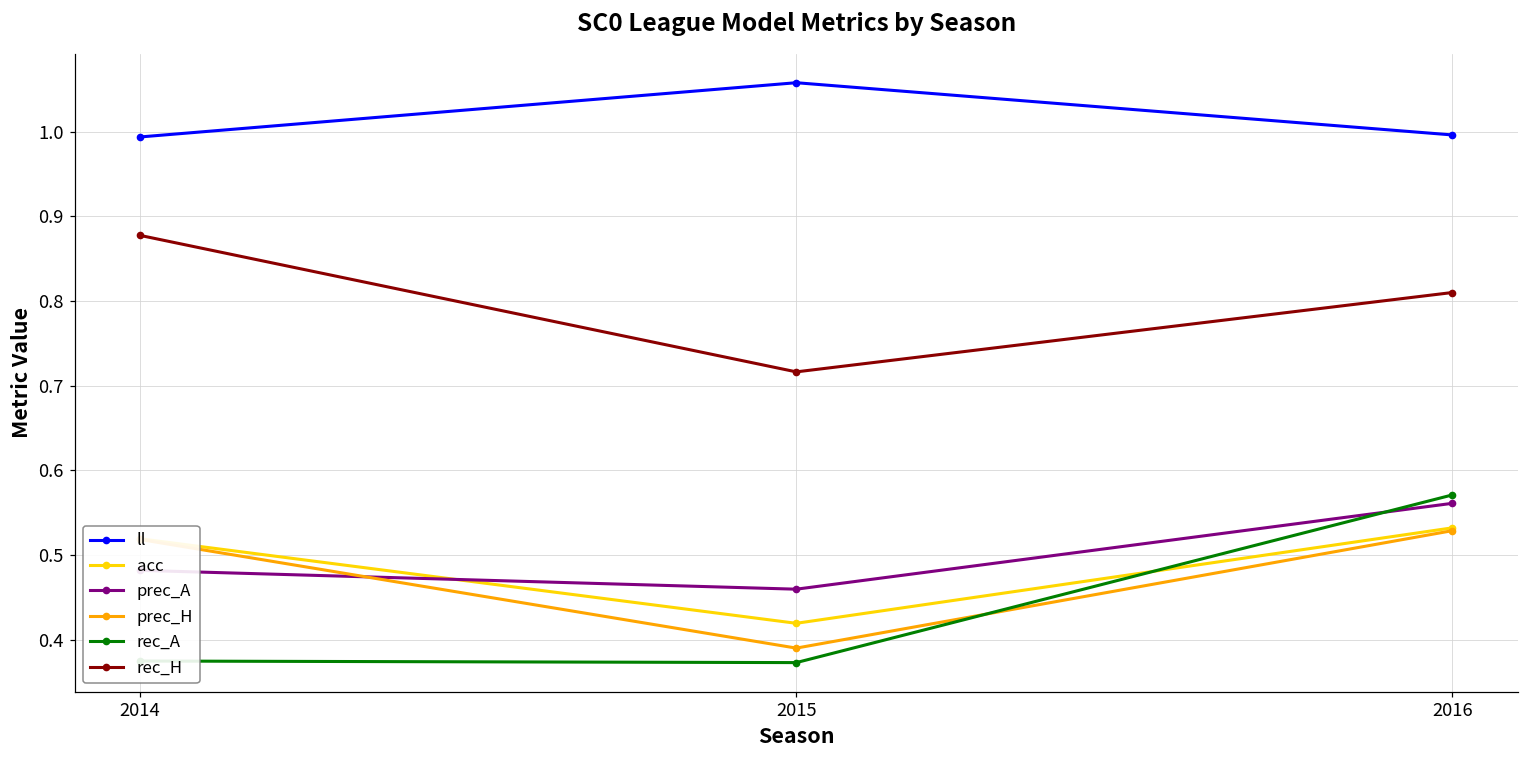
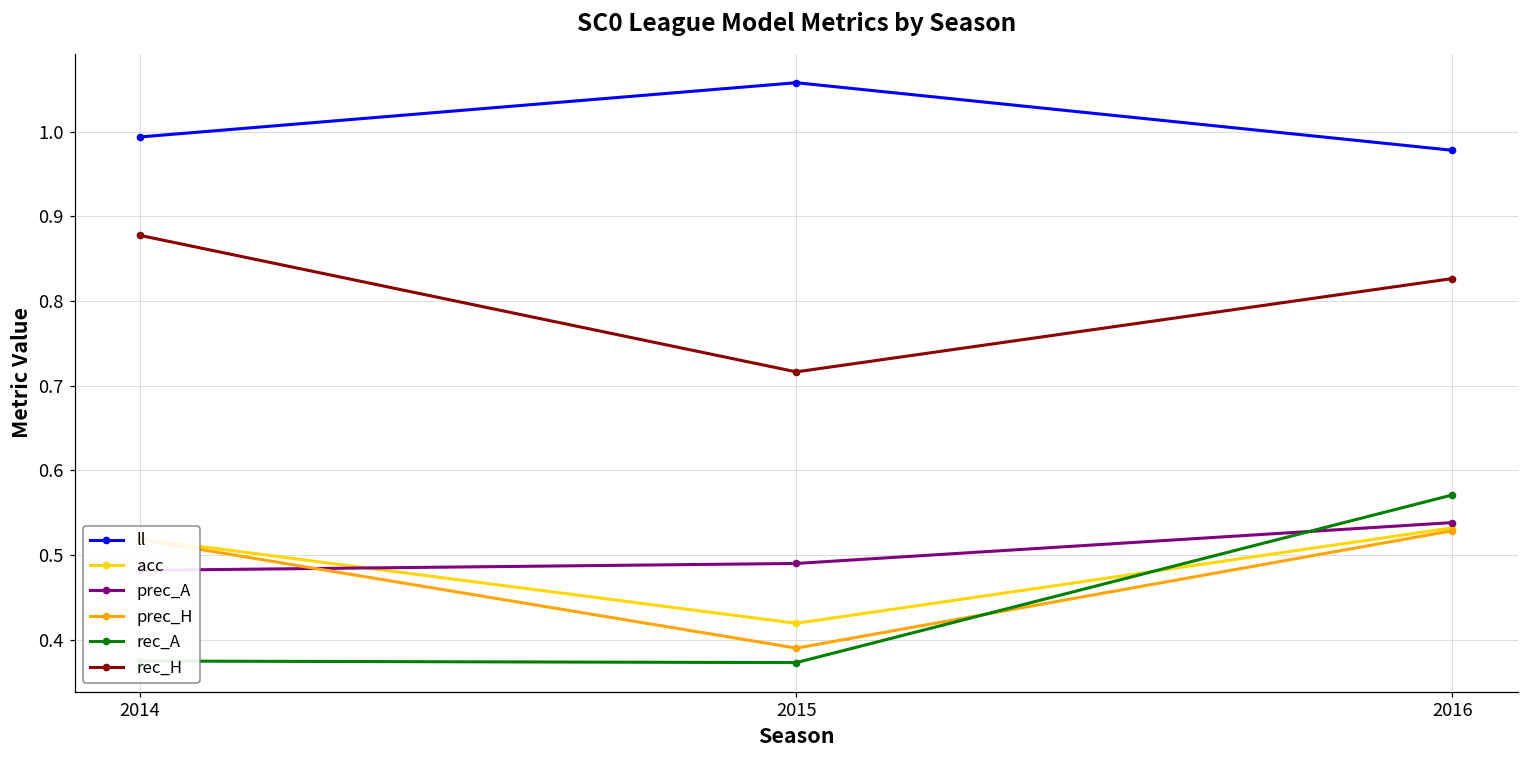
  {
    "ll": {
      "2014": 0.99,
      "2015": 1.06,
-     "2016": 1.00
+     "2016": 0.98
    },
    "prec_A": {
-     "2015": 0.46,
-     "2016": 0.56
+     "2015": 0.49,
+     "2016": 0.54
    },
    "rec_A": {
      "2015": 0.37,
      "2016": 0.57
    },
    "rec_H": {
      "2014": 0.88,
      "2015": 0.72,
-     "2016": 0.81
+     "2016": 0.83
    }
  }
